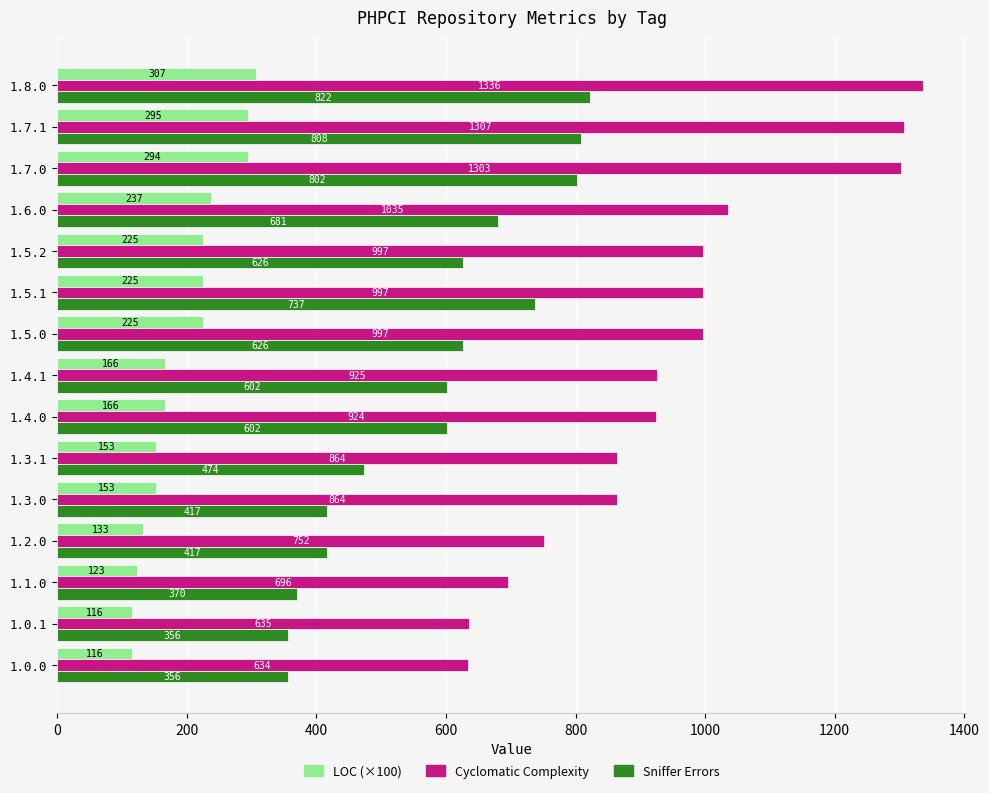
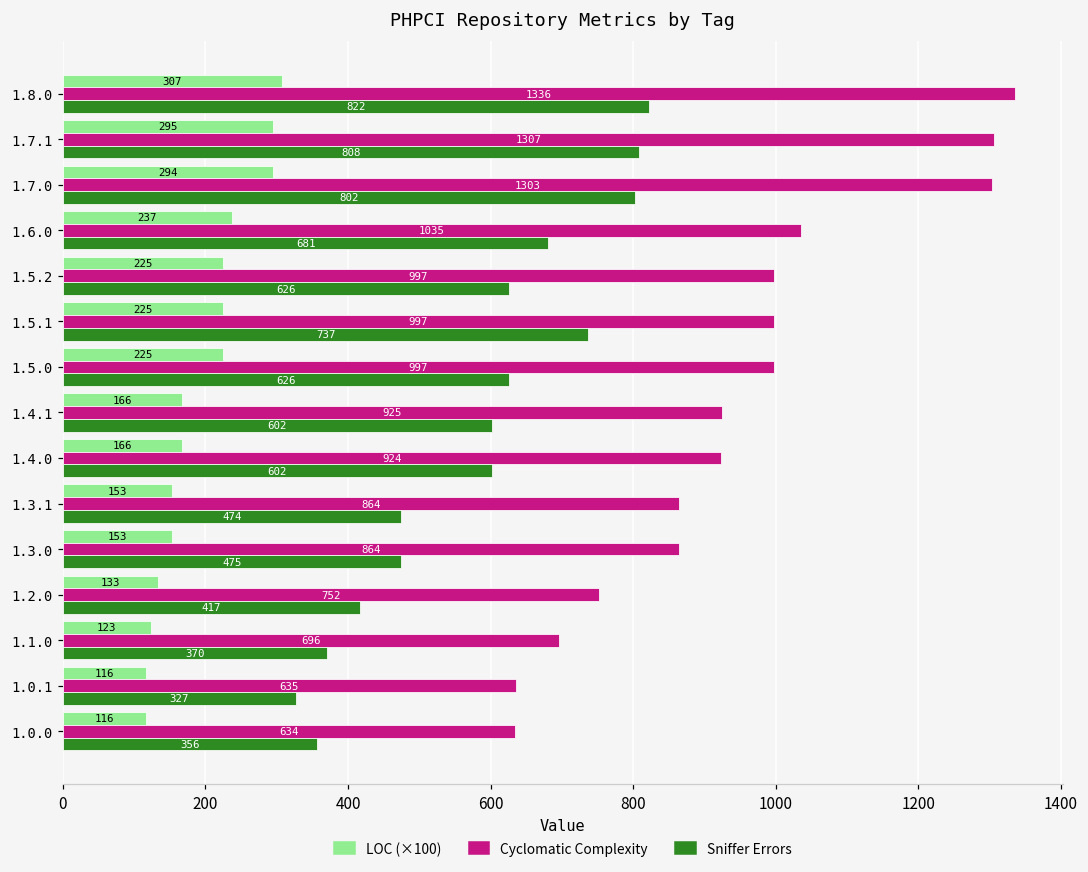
  {
    "LOC (×100)": {
      "1.8.0": 307,
      "1.7.1": 295,
      "1.7.0": 294,
      "1.6.0": 237,
      "1.5.2": 225,
      "1.5.1": 225,
      "1.5.0": 225,
      "1.4.1": 166,
      "1.4.0": 166,
      "1.3.1": 153,
      "1.3.0": 153,
      "1.2.0": 133,
      "1.1.0": 123,
      "1.0.1": 116,
      "1.0.0": 116
    },
    "Cyclomatic Complexity": {
      "1.8.0": 1336,
      "1.7.1": 1307,
      "1.7.0": 1303,
      "1.6.0": 1035,
      "1.5.2": 997,
      "1.5.1": 997,
      "1.5.0": 997,
      "1.4.1": 925,
      "1.4.0": 924,
      "1.3.1": 864,
      "1.3.0": 864,
      "1.2.0": 752,
      "1.1.0": 696,
      "1.0.1": 635,
      "1.0.0": 634
    },
    "Sniffer Errors": {
      "1.8.0": 822,
      "1.7.1": 808,
      "1.7.0": 802,
      "1.6.0": 681,
      "1.5.2": 626,
      "1.5.1": 737,
      "1.5.0": 626,
      "1.4.1": 602,
      "1.4.0": 602,
      "1.3.1": 474,
-     "1.3.0": 417,
+     "1.3.0": 475,
      "1.2.0": 417,
      "1.1.0": 370,
-     "1.0.1": 356,
+     "1.0.1": 327,
      "1.0.0": 356
    }
  }
